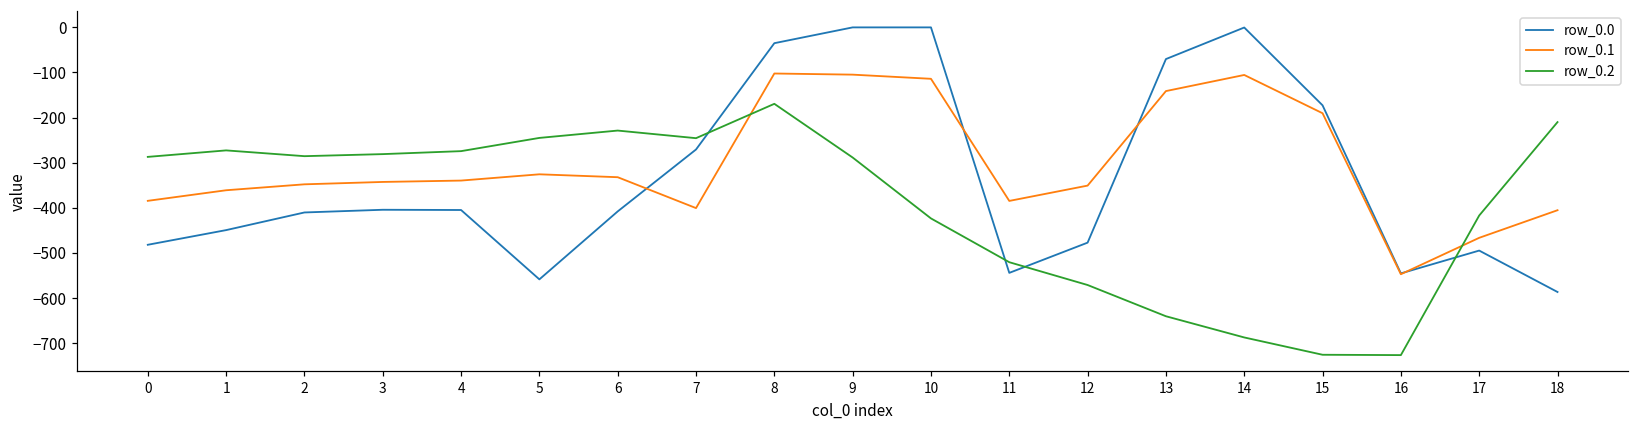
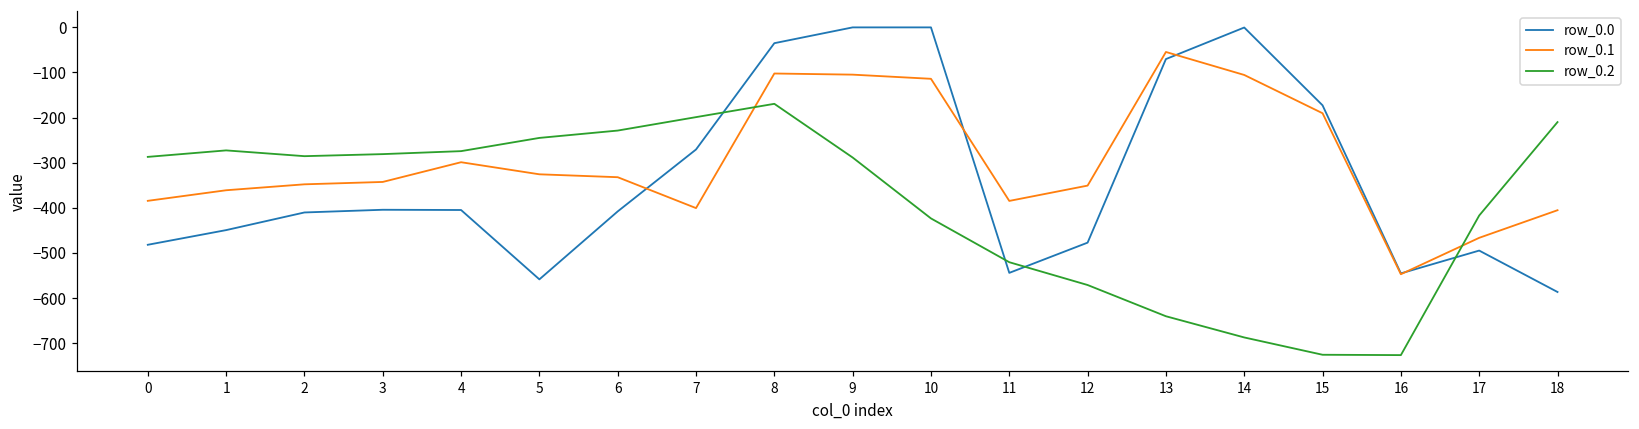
  {
    "row_0.0": {
      "0": -480,
      "1": -450,
      "2": -410,
      "3": -400,
      "4": -400,
      "5": -560,
      "6": -410,
      "7": -270,
      "8": -40,
      "9": 0,
      "10": 0,
      "11": -540,
      "12": -480,
      "13": -70,
      "14": 0,
      "15": -170,
      "17": -490,
      "18": -590
    },
    "row_0.1": {
      "0": -380,
      "1": -360,
      "2": -350,
      "3": -340,
-     "4": -340,
+     "4": -300,
      "5": -330,
      "6": -330,
      "7": -400,
      "8": -100,
      "9": -100,
      "10": -110,
      "11": -380,
      "12": -350,
-     "13": -140,
+     "13": -50,
      "14": -110,
      "15": -190,
      "17": -470,
      "18": -410
    },
    "row_0.2": {
      "0": -290,
      "1": -270,
      "2": -290,
      "3": -280,
      "4": -270,
      "5": -250,
      "6": -230,
-     "7": -250,
+     "7": -200,
      "8": -170,
      "9": -290,
      "10": -420,
      "11": -520,
      "12": -570,
      "13": -640,
      "14": -690,
      "15": -730,
      "16": -730,
      "17": -420,
      "18": -210
    }
  }
